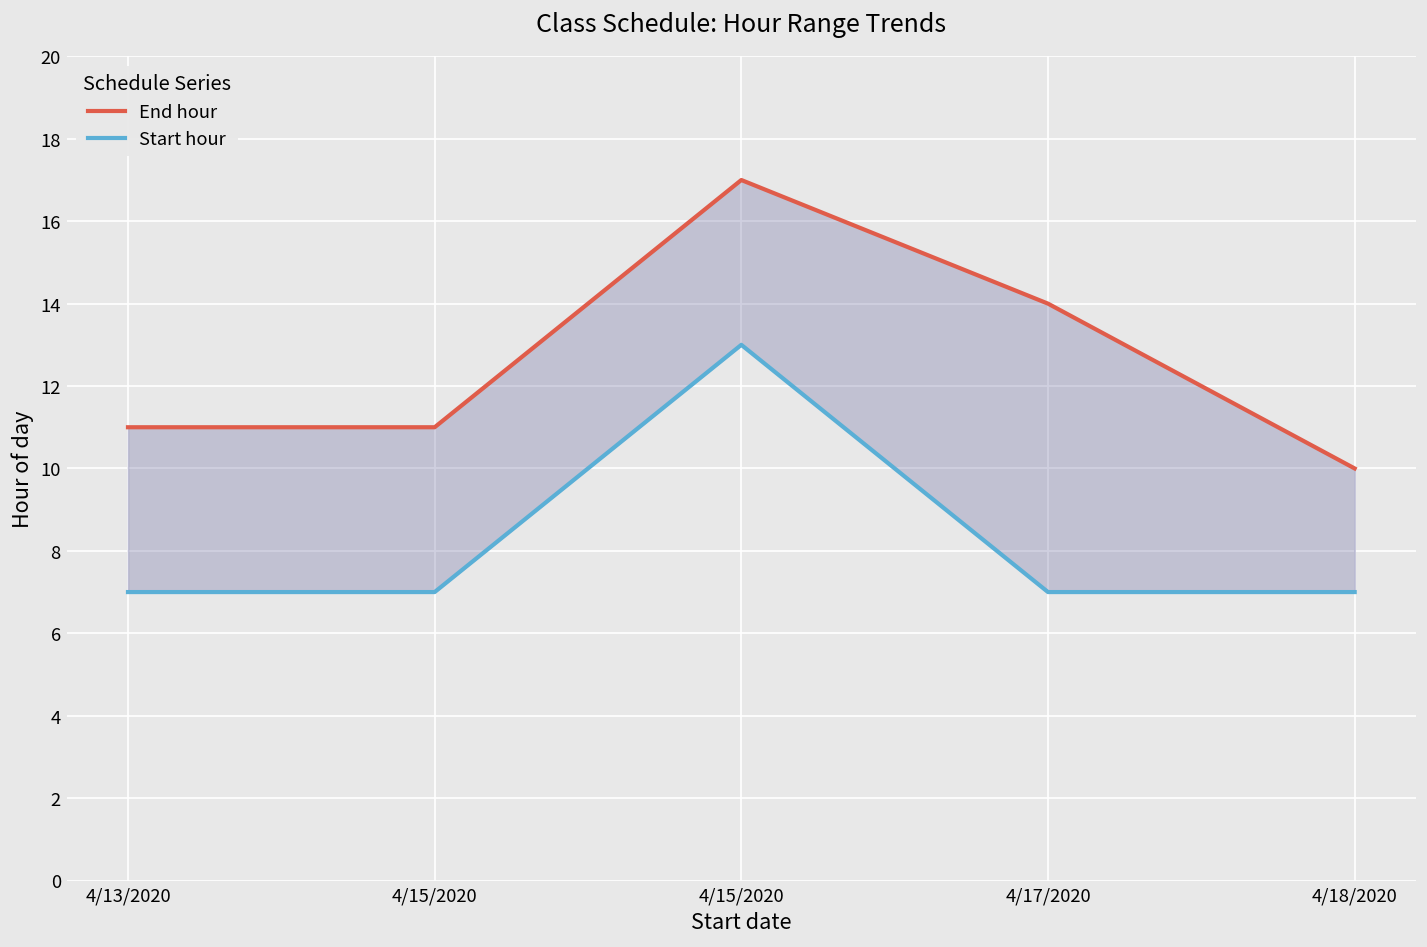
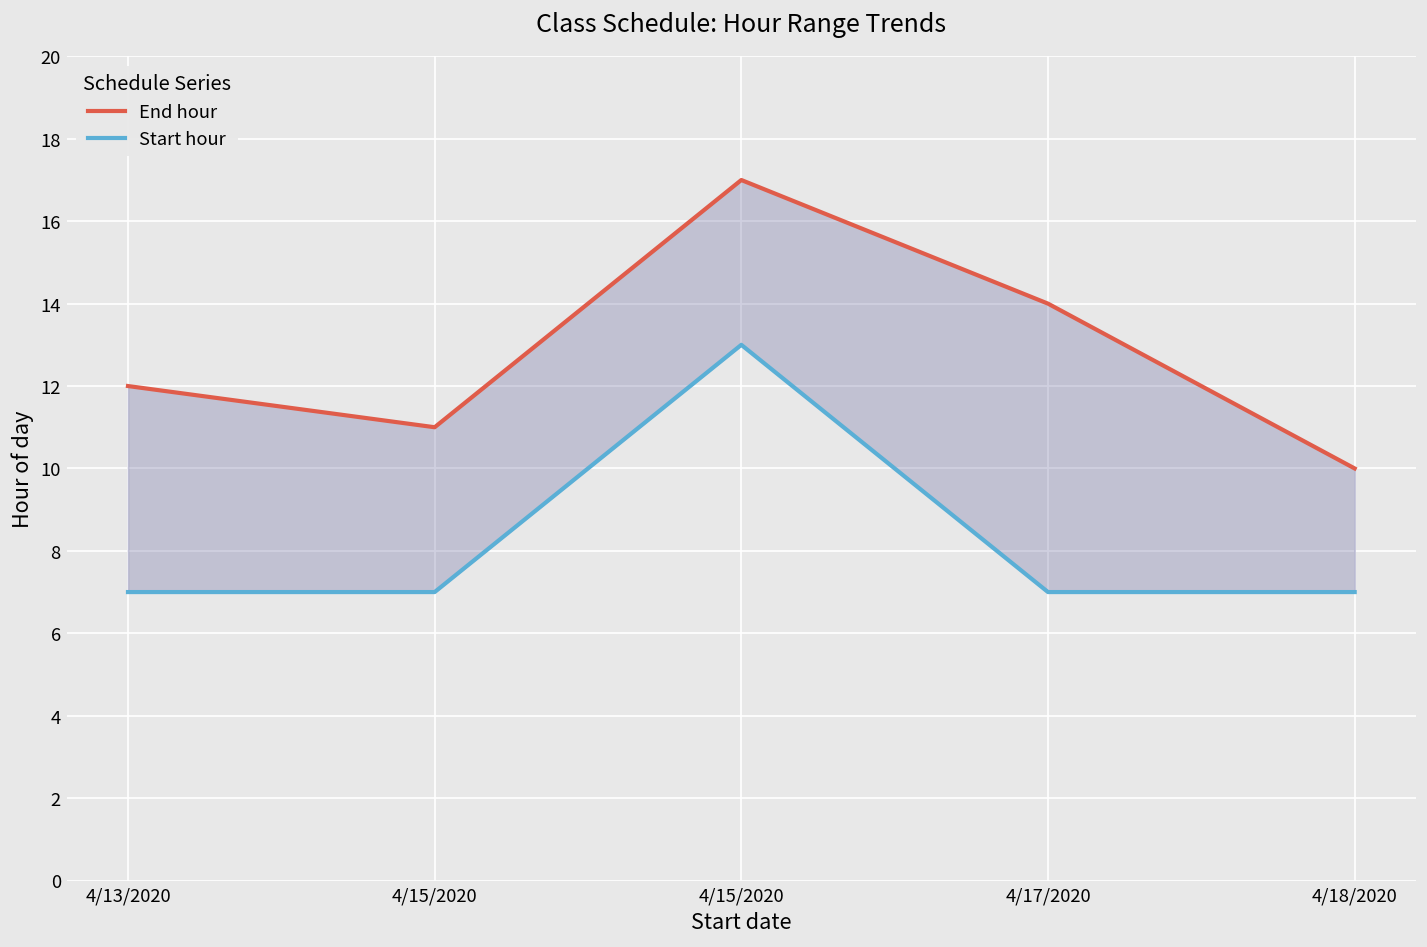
  {
    "End hour": {
-     "4/13/2020": 11,
+     "4/13/2020": 12,
      "4/17/2020": 14,
      "4/18/2020": 10
    },
    "Start hour": {
      "4/13/2020": 7,
      "4/17/2020": 7,
      "4/18/2020": 7
    }
  }
